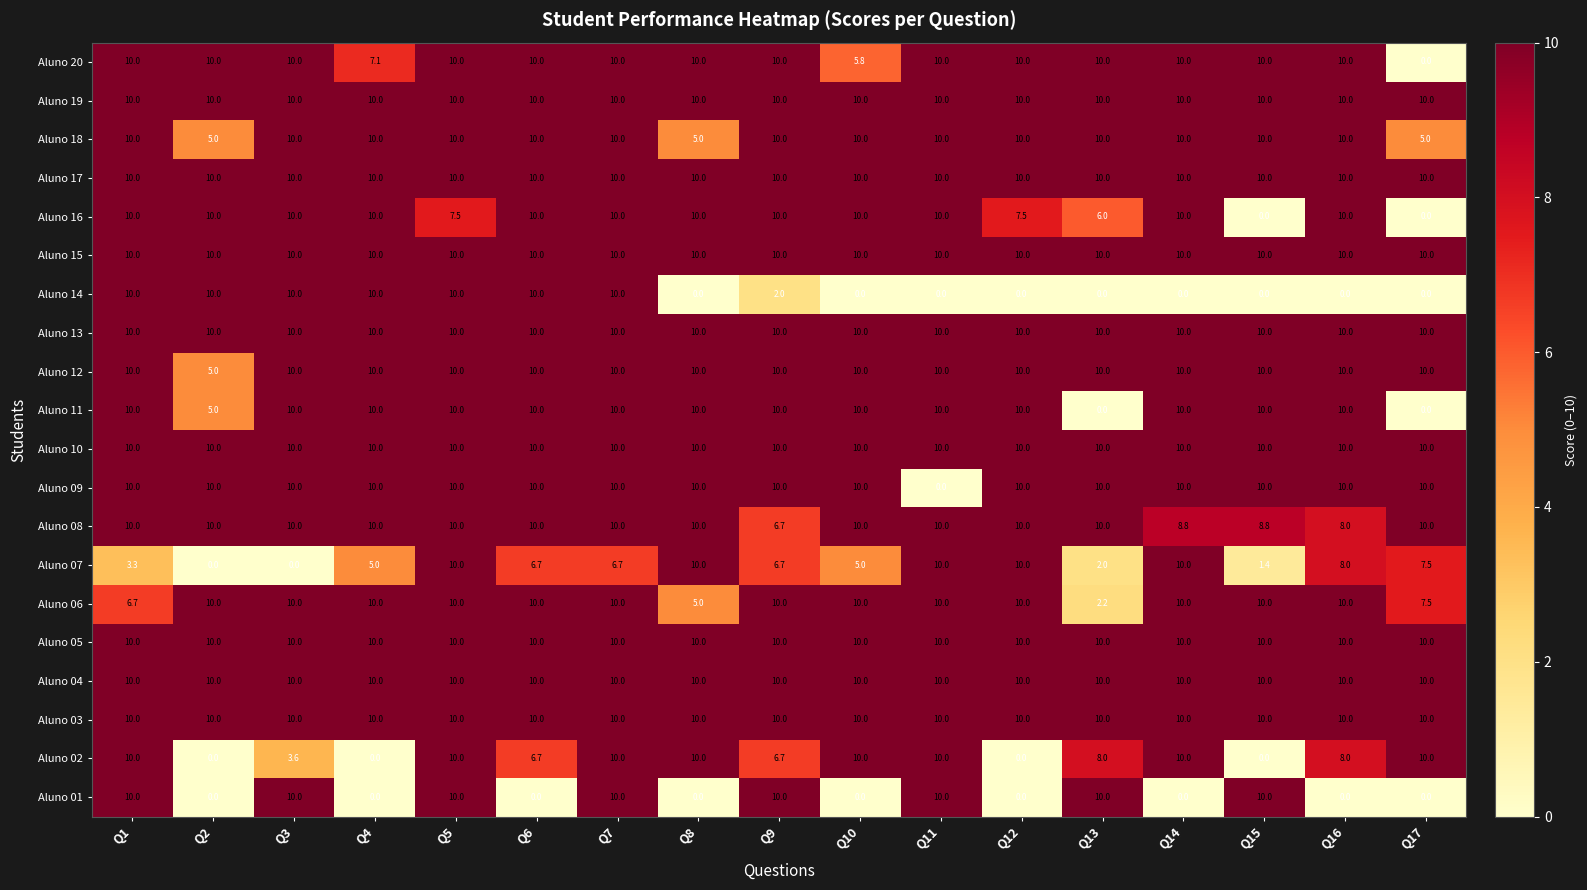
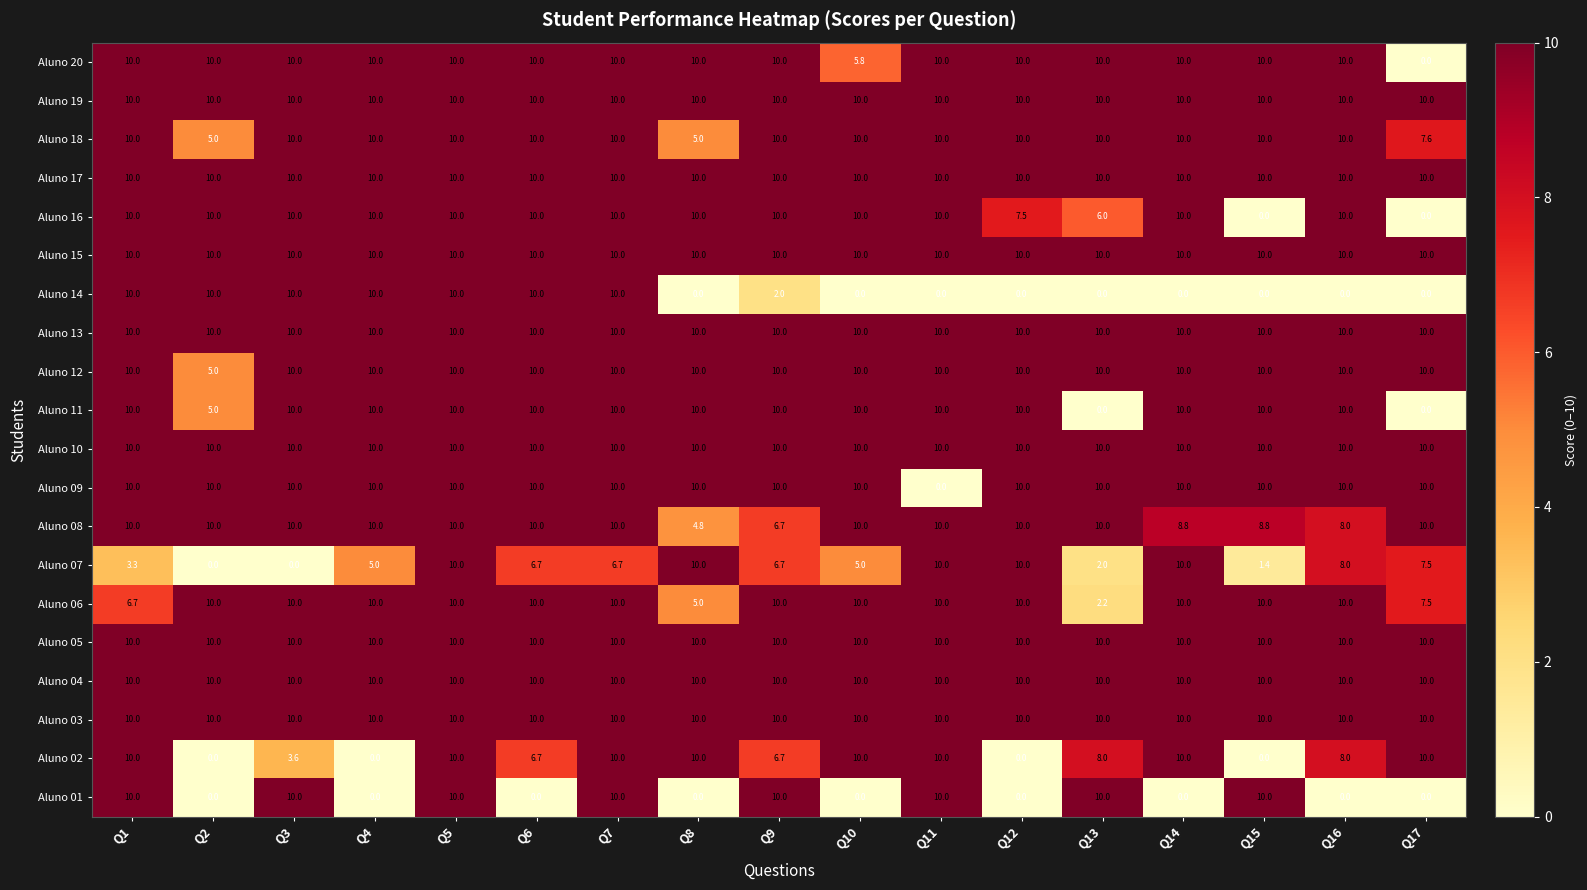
  {
    "Aluno 20": {
      "Q1": 10.0,
      "Q2": 10.0,
      "Q3": 10.0,
-     "Q4": 7.1,
+     "Q4": 10.0,
      "Q5": 10.0,
      "Q6": 10.0,
      "Q7": 10.0,
      "Q8": 10.0,
      "Q9": 10.0,
      "Q10": 5.8,
      "Q11": 10.0,
      "Q12": 10.0,
      "Q13": 10.0,
      "Q14": 10.0,
      "Q15": 10.0,
      "Q16": 10.0,
      "Q17": 0.0
    },
    "Aluno 18": {
      "Q1": 10.0,
      "Q2": 5.0,
      "Q3": 10.0,
      "Q4": 10.0,
      "Q5": 10.0,
      "Q6": 10.0,
      "Q7": 10.0,
      "Q8": 5.0,
      "Q9": 10.0,
      "Q10": 10.0,
      "Q11": 10.0,
      "Q12": 10.0,
      "Q13": 10.0,
      "Q14": 10.0,
      "Q15": 10.0,
      "Q16": 10.0,
-     "Q17": 5.0
+     "Q17": 7.6
    },
    "Aluno 16": {
      "Q1": 10.0,
      "Q2": 10.0,
      "Q3": 10.0,
      "Q4": 10.0,
-     "Q5": 7.5,
+     "Q5": 10.0,
      "Q6": 10.0,
      "Q7": 10.0,
      "Q8": 10.0,
      "Q9": 10.0,
      "Q10": 10.0,
      "Q11": 10.0,
      "Q12": 7.5,
      "Q13": 6.0,
      "Q14": 10.0,
      "Q15": 0.0,
      "Q16": 10.0,
      "Q17": 0.0
    },
    "Aluno 08": {
      "Q1": 10.0,
      "Q2": 10.0,
      "Q3": 10.0,
      "Q4": 10.0,
      "Q5": 10.0,
      "Q6": 10.0,
      "Q7": 10.0,
-     "Q8": 10.0,
+     "Q8": 4.8,
      "Q9": 6.7,
      "Q10": 10.0,
      "Q11": 10.0,
      "Q12": 10.0,
      "Q13": 10.0,
      "Q14": 8.8,
      "Q15": 8.8,
      "Q16": 8.0,
      "Q17": 10.0
    }
  }
